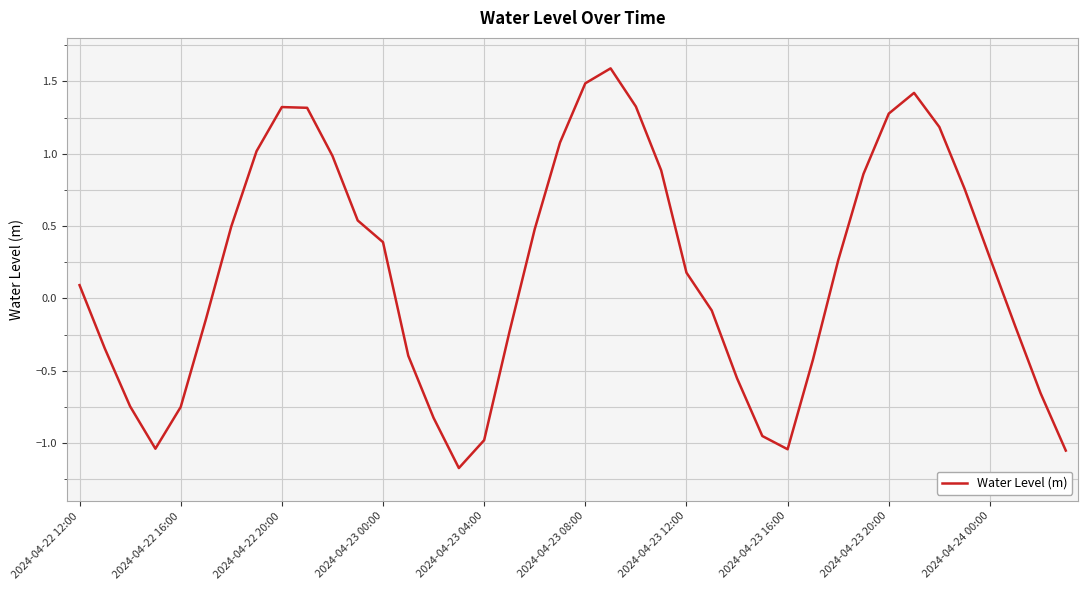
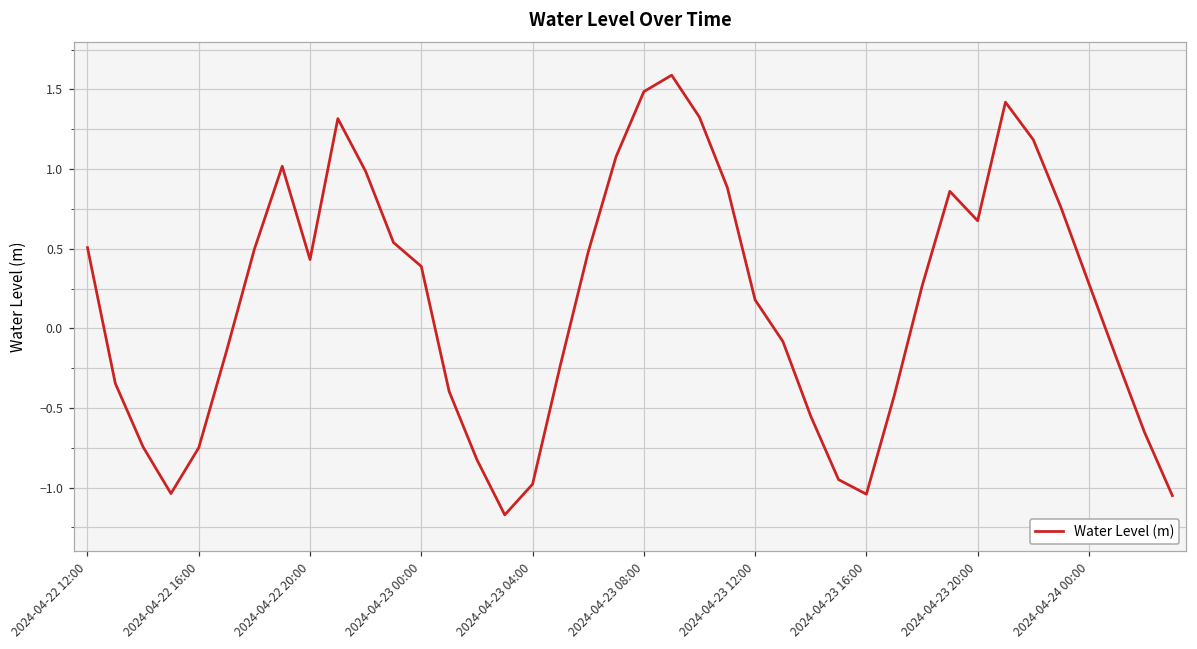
  {
-   "2024-04-22 12:00": 0.09,
+   "2024-04-22 12:00": 0.51,
    "2024-04-22 16:00": -0.75,
-   "2024-04-22 20:00": 1.32,
+   "2024-04-22 20:00": 0.43,
    "2024-04-23 00:00": 0.39,
    "2024-04-23 04:00": -0.98,
    "2024-04-23 08:00": 1.49,
    "2024-04-23 12:00": 0.18,
    "2024-04-23 16:00": -1.04,
-   "2024-04-23 20:00": 1.28,
+   "2024-04-23 20:00": 0.68,
    "2024-04-24 00:00": 0.28
  }
